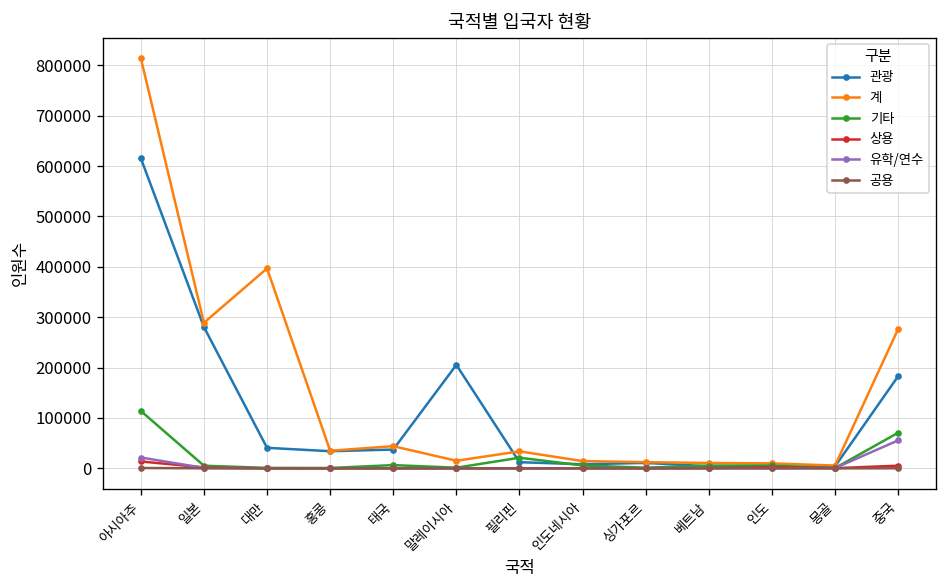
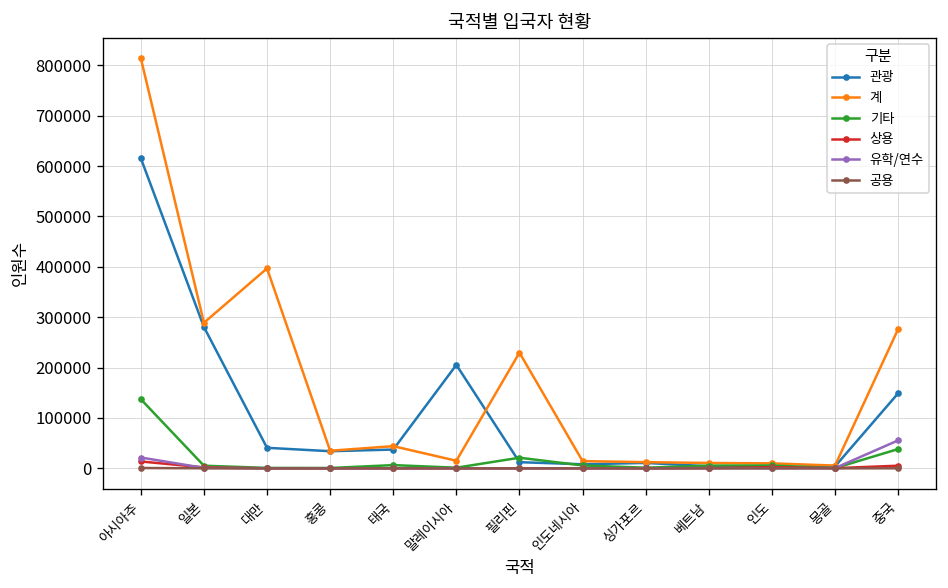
  {
    "관광": {
      "아시아주": 620000,
      "일본": 280000,
      "대만": 40000,
      "태국": 40000,
      "말레이시아": 210000,
      "필리핀": 10000,
-     "중국": 180000
+     "중국": 150000
    },
    "계": {
      "아시아주": 810000,
      "일본": 290000,
      "대만": 400000,
      "태국": 40000,
      "말레이시아": 20000,
-     "필리핀": 30000,
+     "필리핀": 230000,
      "인도네시아": 10000,
      "중국": 280000
    },
    "기타": {
-     "아시아주": 110000,
+     "아시아주": 140000,
      "태국": 10000,
      "필리핀": 20000,
-     "중국": 70000
+     "중국": 40000
    },
    "상용": {
      "아시아주": 10000
    },
    "유학/연수": {
      "아시아주": 20000,
      "중국": 60000
    },
    "공용": {
      "아시아주": 0
    }
  }
